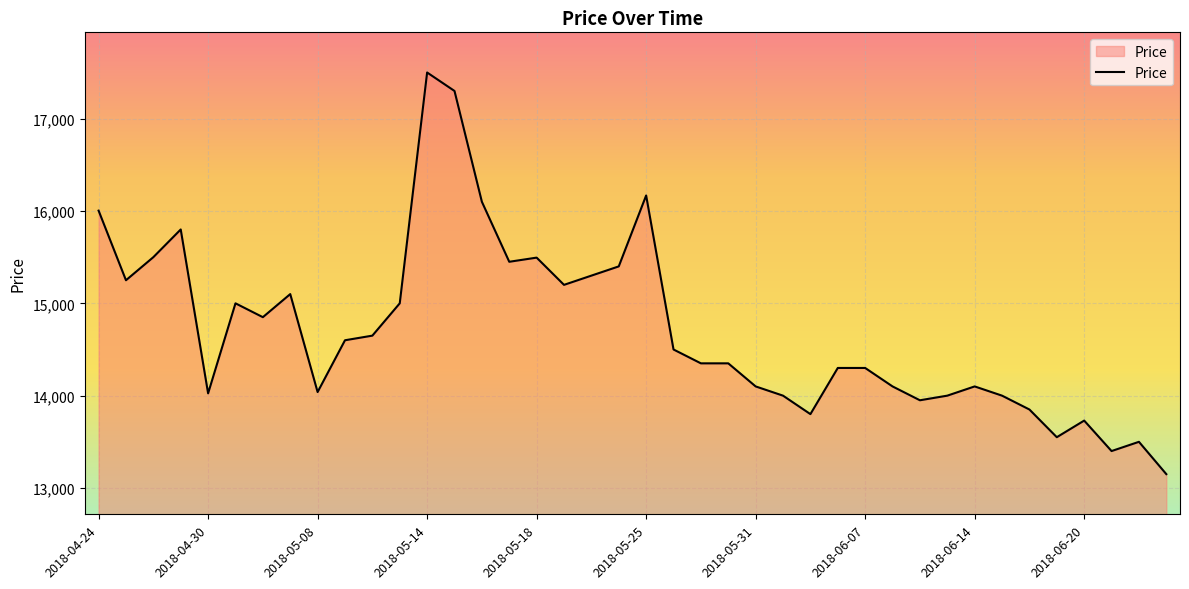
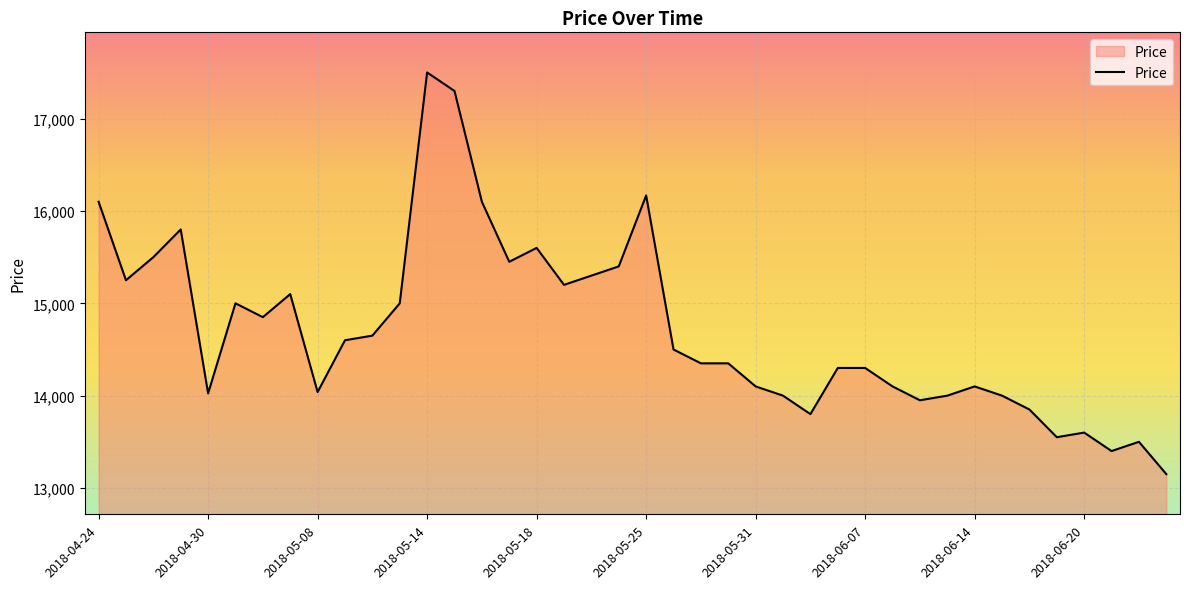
  {
-   "2018-04-24": "16,000",
+   "2018-04-24": "16,100",
    "2018-04-30": "14,000",
    "2018-05-08": "14,000",
    "2018-05-14": "17,500",
-   "2018-05-18": "15,500",
+   "2018-05-18": "15,600",
    "2018-05-25": "16,200",
    "2018-05-31": "14,100",
    "2018-06-07": "14,300",
    "2018-06-14": "14,100",
-   "2018-06-20": "13,700"
+   "2018-06-20": "13,600"
  }
